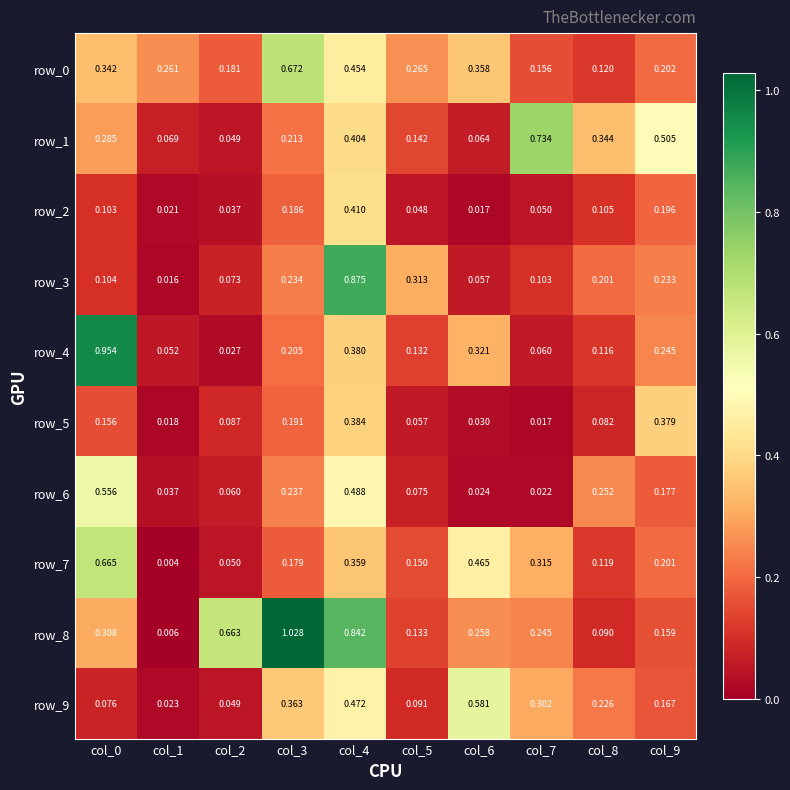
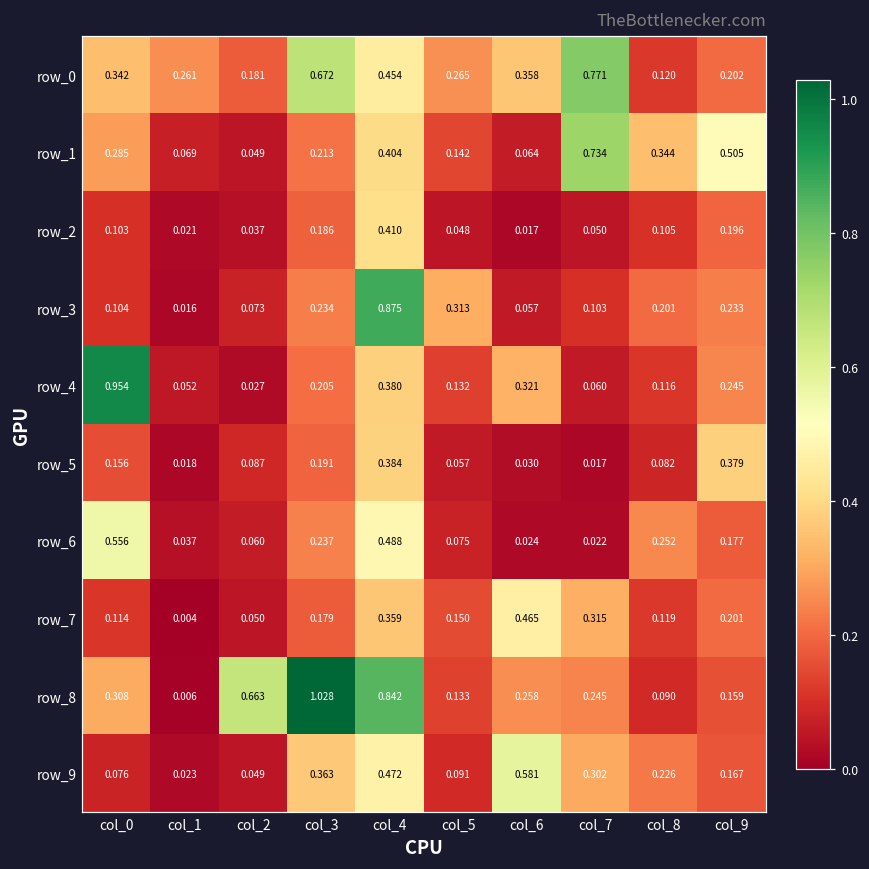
  {
    "row_0": {
      "col_0": 0.342,
      "col_1": 0.261,
      "col_2": 0.181,
      "col_3": 0.672,
      "col_4": 0.454,
      "col_5": 0.265,
      "col_6": 0.358,
-     "col_7": 0.156,
+     "col_7": 0.771,
      "col_8": 0.120,
      "col_9": 0.202
    },
    "row_1": {
      "col_0": 0.285,
      "col_1": 0.069,
      "col_2": 0.049,
      "col_3": 0.213,
      "col_4": 0.404,
      "col_5": 0.142,
      "col_6": 0.064,
      "col_7": 0.734,
      "col_8": 0.344,
      "col_9": 0.505
    },
    "row_2": {
      "col_0": 0.103,
      "col_1": 0.021,
      "col_2": 0.037,
      "col_3": 0.186,
      "col_4": 0.410,
      "col_5": 0.048,
      "col_6": 0.017,
      "col_7": 0.050,
      "col_8": 0.105,
      "col_9": 0.196
    },
    "row_3": {
      "col_0": 0.104,
      "col_1": 0.016,
      "col_2": 0.073,
      "col_3": 0.234,
      "col_4": 0.875,
      "col_5": 0.313,
      "col_6": 0.057,
      "col_7": 0.103,
      "col_8": 0.201,
      "col_9": 0.233
    },
    "row_4": {
      "col_0": 0.954,
      "col_1": 0.052,
      "col_2": 0.027,
      "col_3": 0.205,
      "col_4": 0.380,
      "col_5": 0.132,
      "col_6": 0.321,
      "col_7": 0.060,
      "col_8": 0.116,
      "col_9": 0.245
    },
    "row_5": {
      "col_0": 0.156,
      "col_1": 0.018,
      "col_2": 0.087,
      "col_3": 0.191,
      "col_4": 0.384,
      "col_5": 0.057,
      "col_6": 0.030,
      "col_7": 0.017,
      "col_8": 0.082,
      "col_9": 0.379
    },
    "row_6": {
      "col_0": 0.556,
      "col_1": 0.037,
      "col_2": 0.060,
      "col_3": 0.237,
      "col_4": 0.488,
      "col_5": 0.075,
      "col_6": 0.024,
      "col_7": 0.022,
      "col_8": 0.252,
      "col_9": 0.177
    },
    "row_7": {
-     "col_0": 0.665,
+     "col_0": 0.114,
      "col_1": 0.004,
      "col_2": 0.050,
      "col_3": 0.179,
      "col_4": 0.359,
      "col_5": 0.150,
      "col_6": 0.465,
      "col_7": 0.315,
      "col_8": 0.119,
      "col_9": 0.201
    },
    "row_8": {
      "col_0": 0.308,
      "col_1": 0.006,
      "col_2": 0.663,
      "col_3": 1.028,
      "col_4": 0.842,
      "col_5": 0.133,
      "col_6": 0.258,
      "col_7": 0.245,
      "col_8": 0.090,
      "col_9": 0.159
    },
    "row_9": {
      "col_0": 0.076,
      "col_1": 0.023,
      "col_2": 0.049,
      "col_3": 0.363,
      "col_4": 0.472,
      "col_5": 0.091,
      "col_6": 0.581,
      "col_7": 0.302,
      "col_8": 0.226,
      "col_9": 0.167
    }
  }
